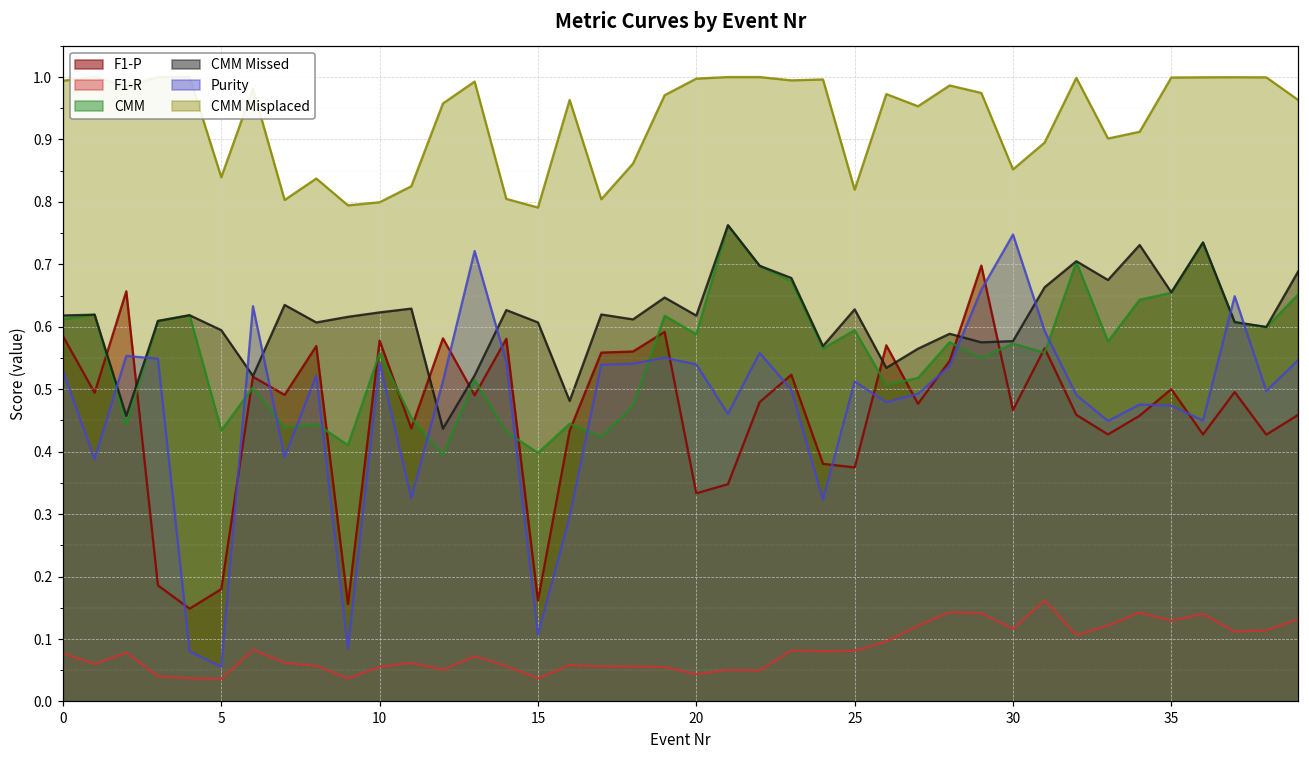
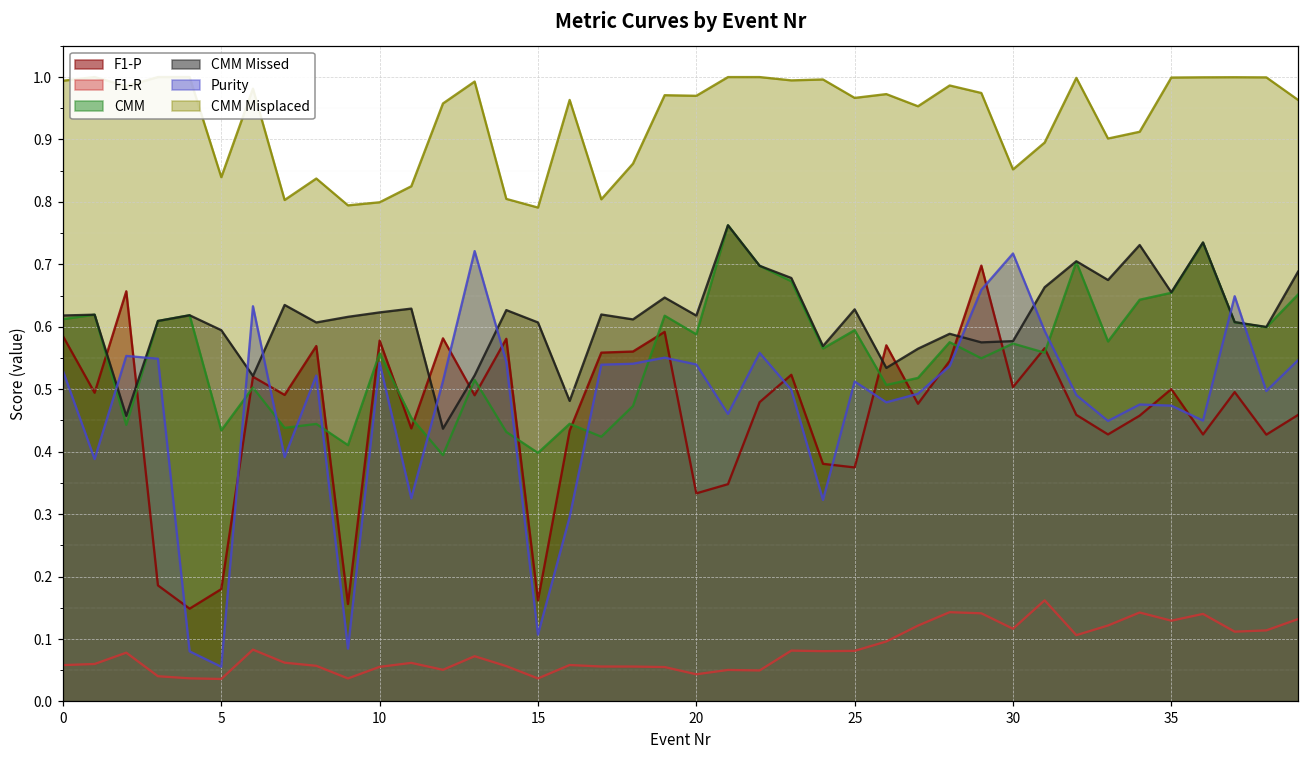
  {
    "F1-P": {
      "0": 0.59,
      "5": 0.18,
      "10": 0.58,
      "15": 0.16,
      "20": 0.33,
      "25": 0.37,
-     "30": 0.47,
+     "30": 0.50,
      "35": 0.50
    },
    "F1-R": {
-     "0": 0.08,
+     "0": 0.06,
      "5": 0.04,
      "10": 0.06,
      "15": 0.04,
      "20": 0.04,
      "25": 0.08,
      "30": 0.12,
      "35": 0.13
    },
    "CMM": {
      "0": 0.61,
      "5": 0.43,
      "10": 0.56,
      "15": 0.40,
      "20": 0.59,
      "25": 0.59
    },
    "CMM Missed": {
      "0": 0.62,
      "5": 0.59,
      "10": 0.62,
      "15": 0.61,
      "20": 0.62,
      "25": 0.63
    },
    "Purity": {
      "0": 0.53,
      "5": 0.06,
      "10": 0.54,
      "15": 0.11,
      "20": 0.54,
      "25": 0.51,
-     "30": 0.75,
+     "30": 0.72,
      "35": 0.47
    },
    "CMM Misplaced": {
      "0": 0.99,
      "5": 0.84,
      "10": 0.80,
      "15": 0.79,
-     "20": 1.00,
-     "25": 0.82,
+     "20": 0.97,
+     "25": 0.97,
      "30": 0.85,
      "35": 1.00
    }
  }
